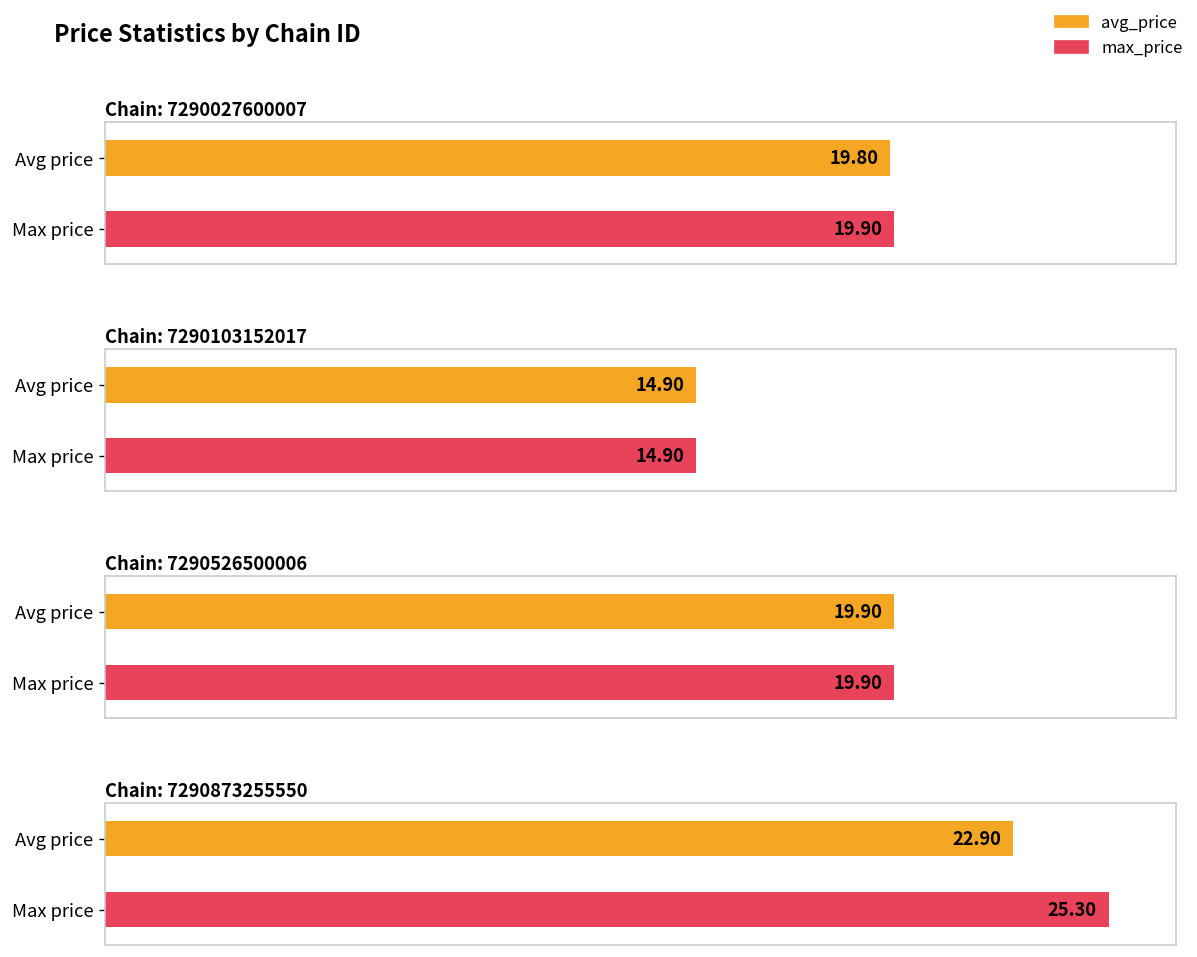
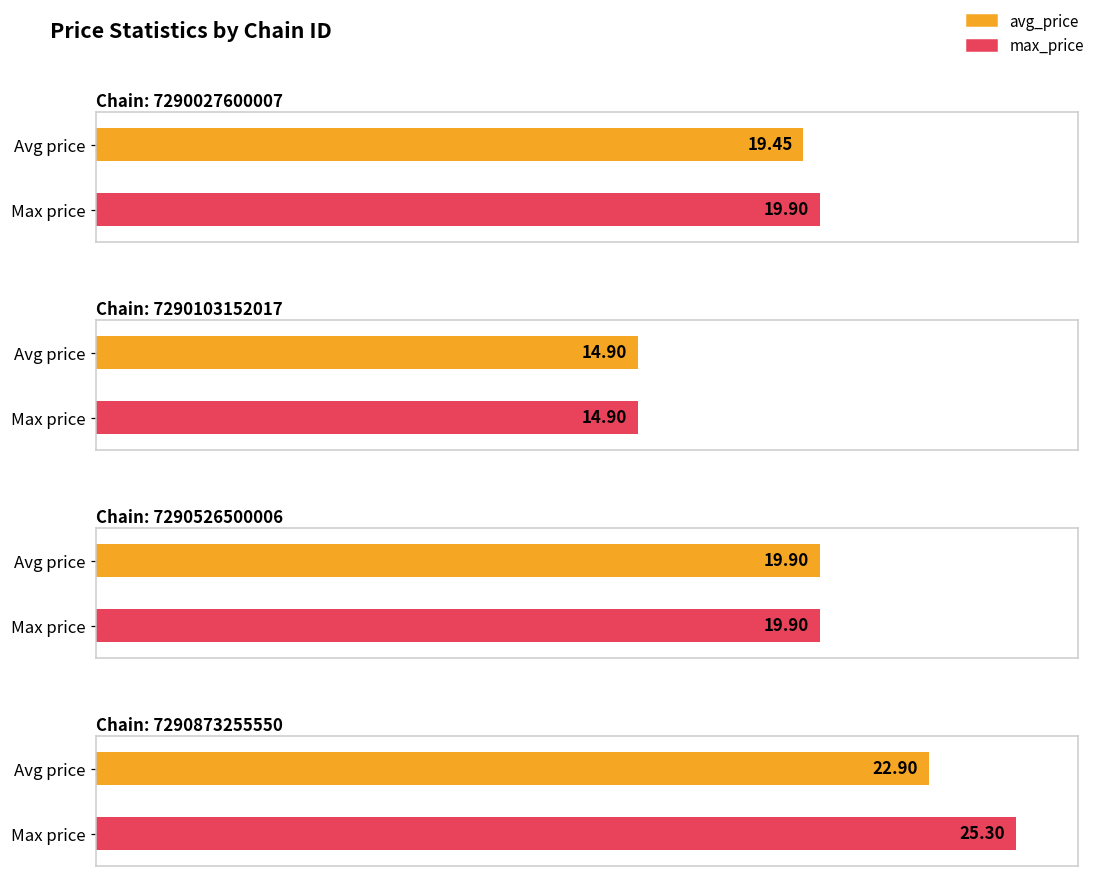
  {
    "Chain: 7290027600007": {
-     "Avg price": 19.80,
+     "Avg price": 19.45,
      "Max price": 19.90
    },
    "Chain: 7290103152017": {
      "Avg price": 14.90,
      "Max price": 14.90
    },
    "Chain: 7290526500006": {
      "Avg price": 19.90,
      "Max price": 19.90
    },
    "Chain: 7290873255550": {
      "Avg price": 22.90,
      "Max price": 25.30
    }
  }
